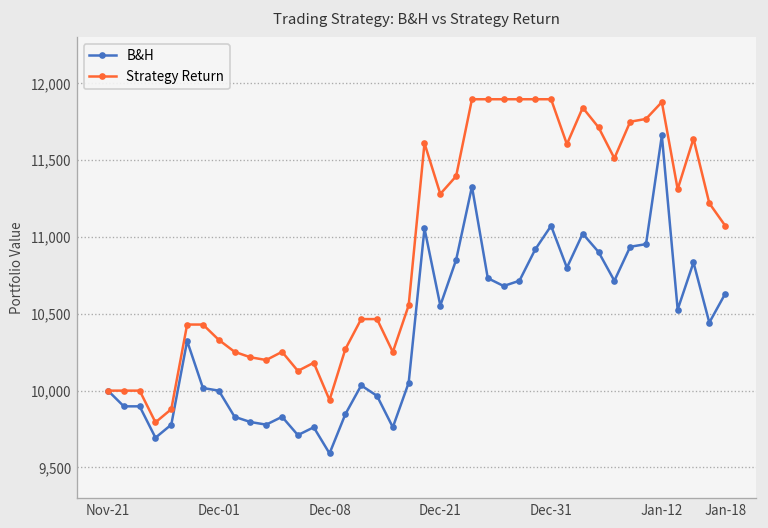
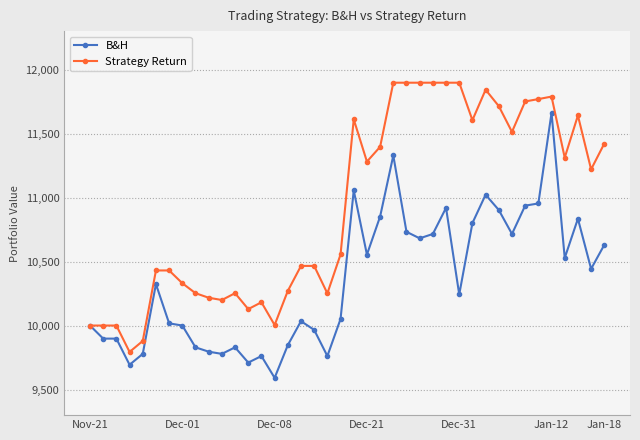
  {
    "B&H": {
      "Dec-01": "10,000",
      "Dec-08": "9,590",
      "Dec-21": "10,550",
-     "Dec-31": "11,070",
+     "Dec-31": "10,240",
      "Jan-12": "11,660",
      "Jan-18": "10,630"
    },
    "Strategy Return": {
      "Dec-01": "10,330",
-     "Dec-08": "9,940",
+     "Dec-08": "10,000",
      "Dec-21": "11,280",
      "Dec-31": "11,900",
-     "Jan-12": "11,880",
-     "Jan-18": "11,070"
+     "Jan-12": "11,790",
+     "Jan-18": "11,420"
    }
  }
